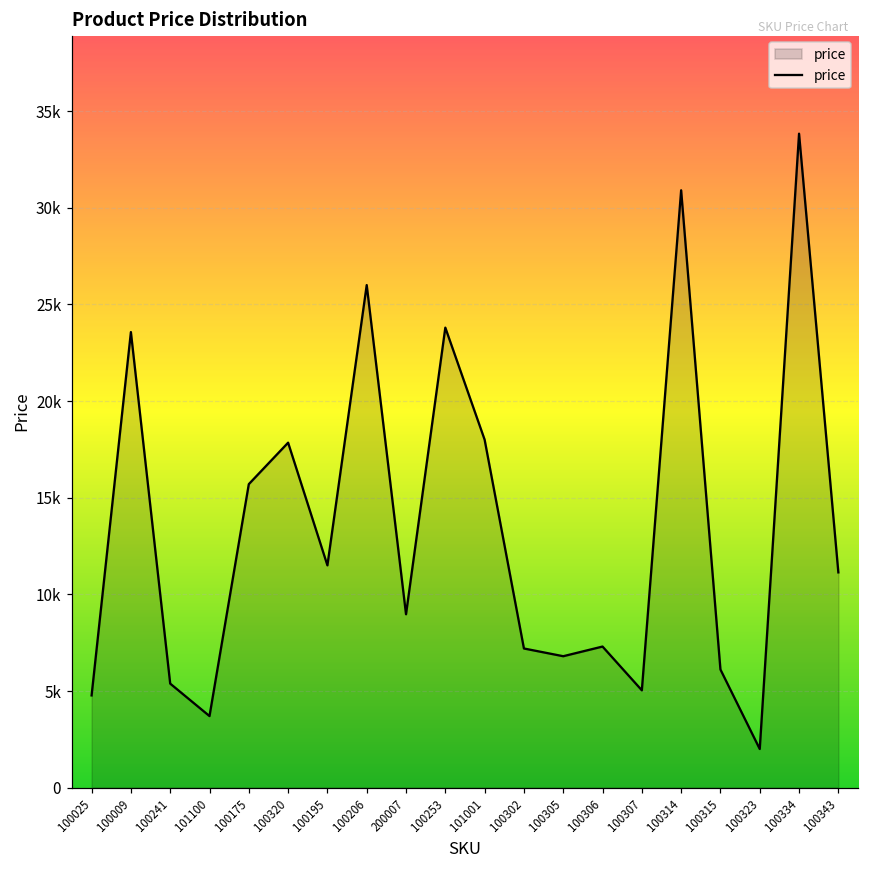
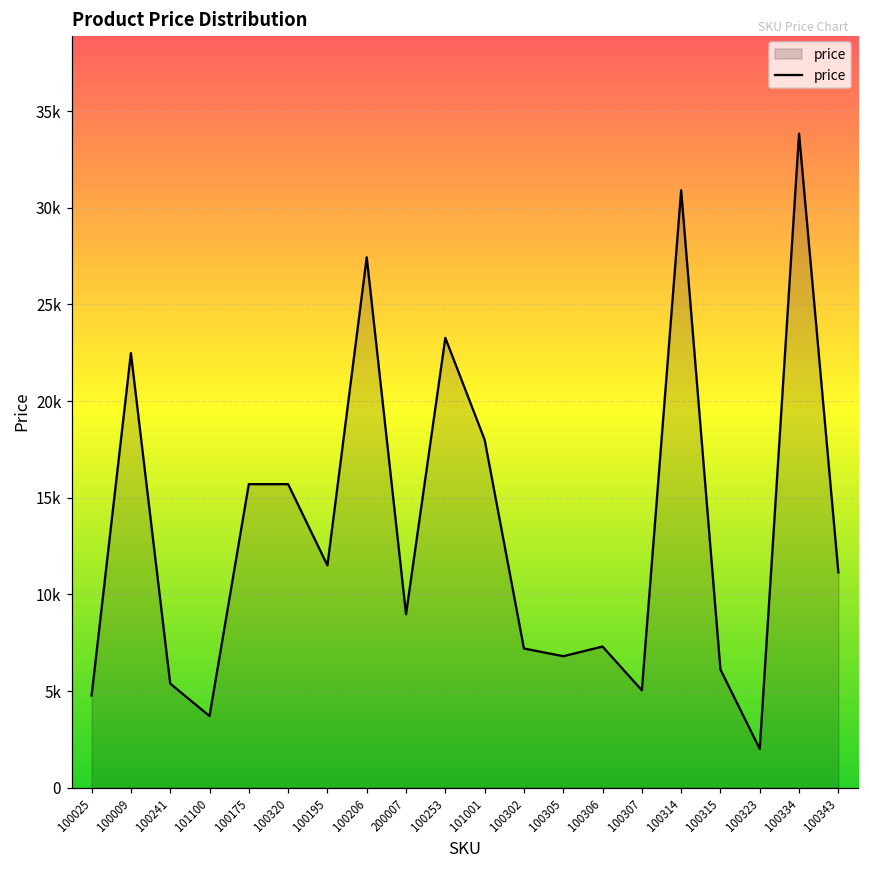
  {
    "100025": 4800,
-   "100009": 23600,
+   "100009": 22500,
    "100241": 5400,
    "101100": 3700,
    "100175": 15700,
-   "100320": 17800,
+   "100320": 15700,
    "100195": 11500,
-   "100206": 26000,
+   "100206": 27400,
    "200007": 9000,
-   "100253": 23800,
+   "100253": 23300,
    "101001": 18000,
    "100302": 7200,
    "100305": 6800,
    "100306": 7300,
    "100307": 5000,
    "100314": 30900,
    "100315": 6100,
    "100323": 2000,
    "100334": 33800,
    "100343": 11100
  }
